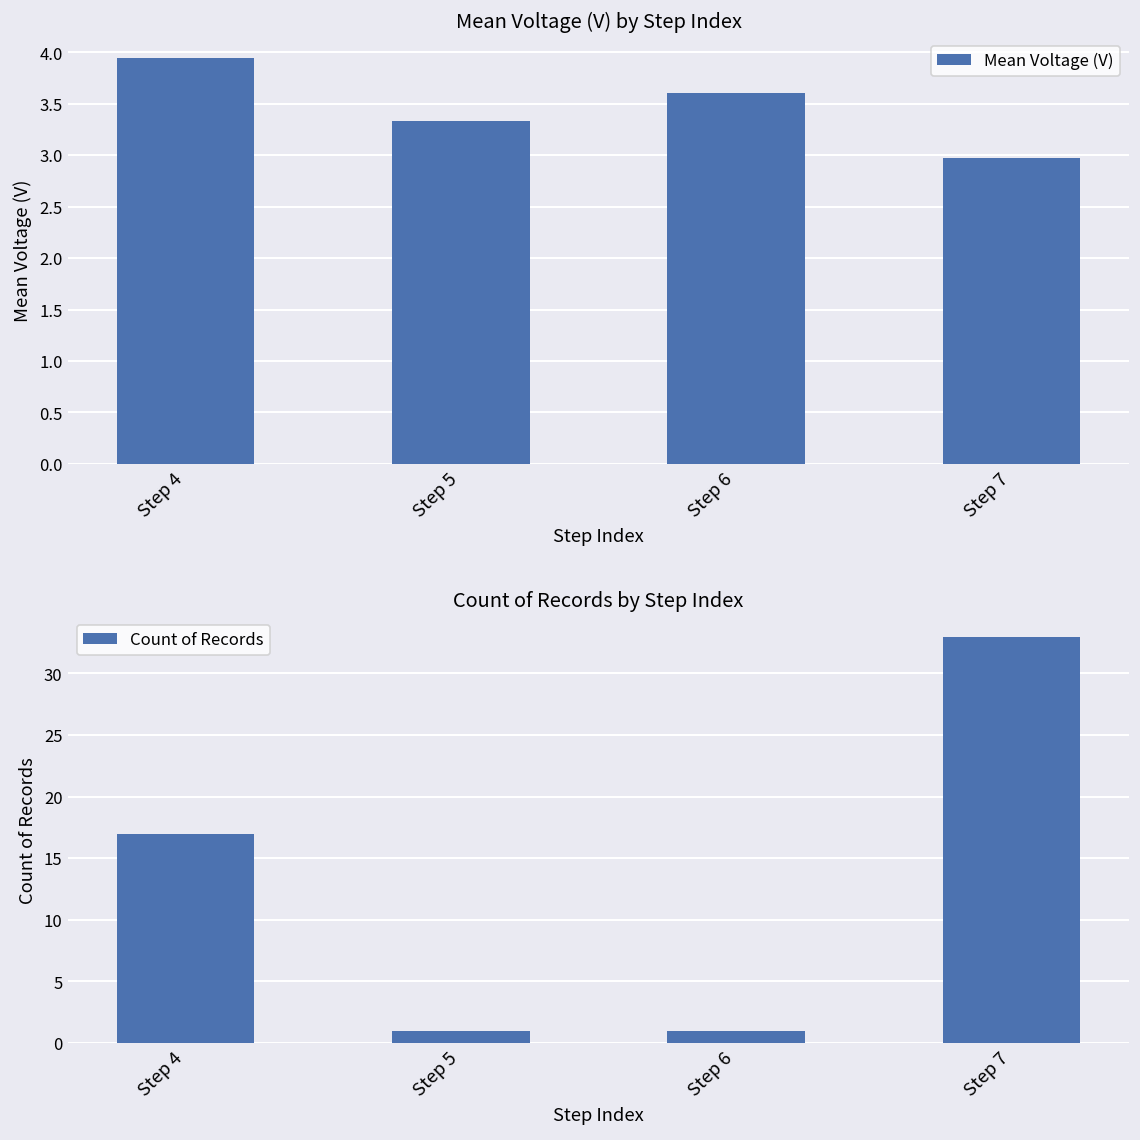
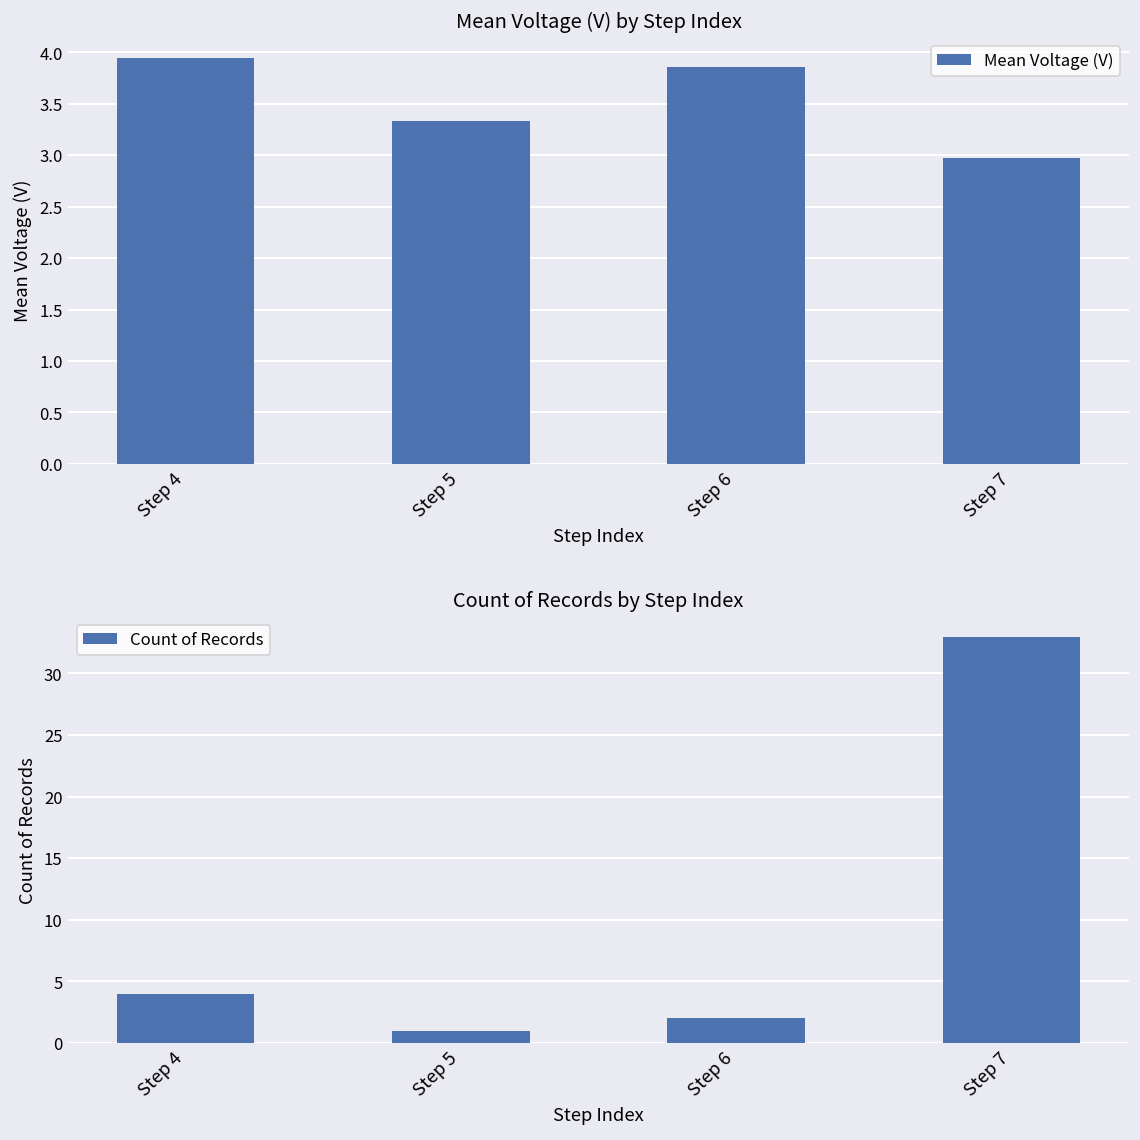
  {
    "Mean Voltage (V) by Step Index": {
      "Step 4": 4.0,
      "Step 5": 3.3,
-     "Step 6": 3.6,
+     "Step 6": 3.9,
      "Step 7": 3.0
    },
    "Count of Records by Step Index": {
-     "Step 4": 17,
+     "Step 4": 4,
      "Step 5": 1,
-     "Step 6": 1,
+     "Step 6": 2,
      "Step 7": 33
    }
  }
